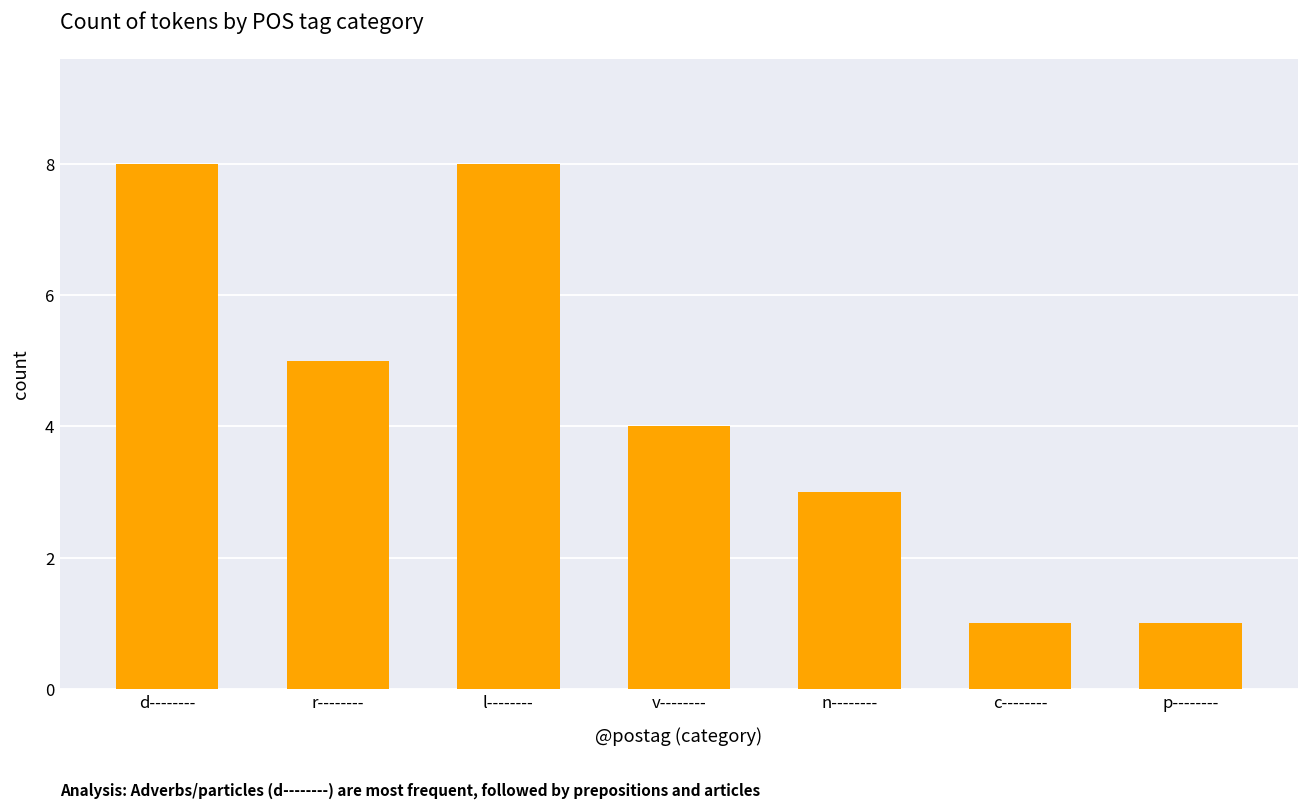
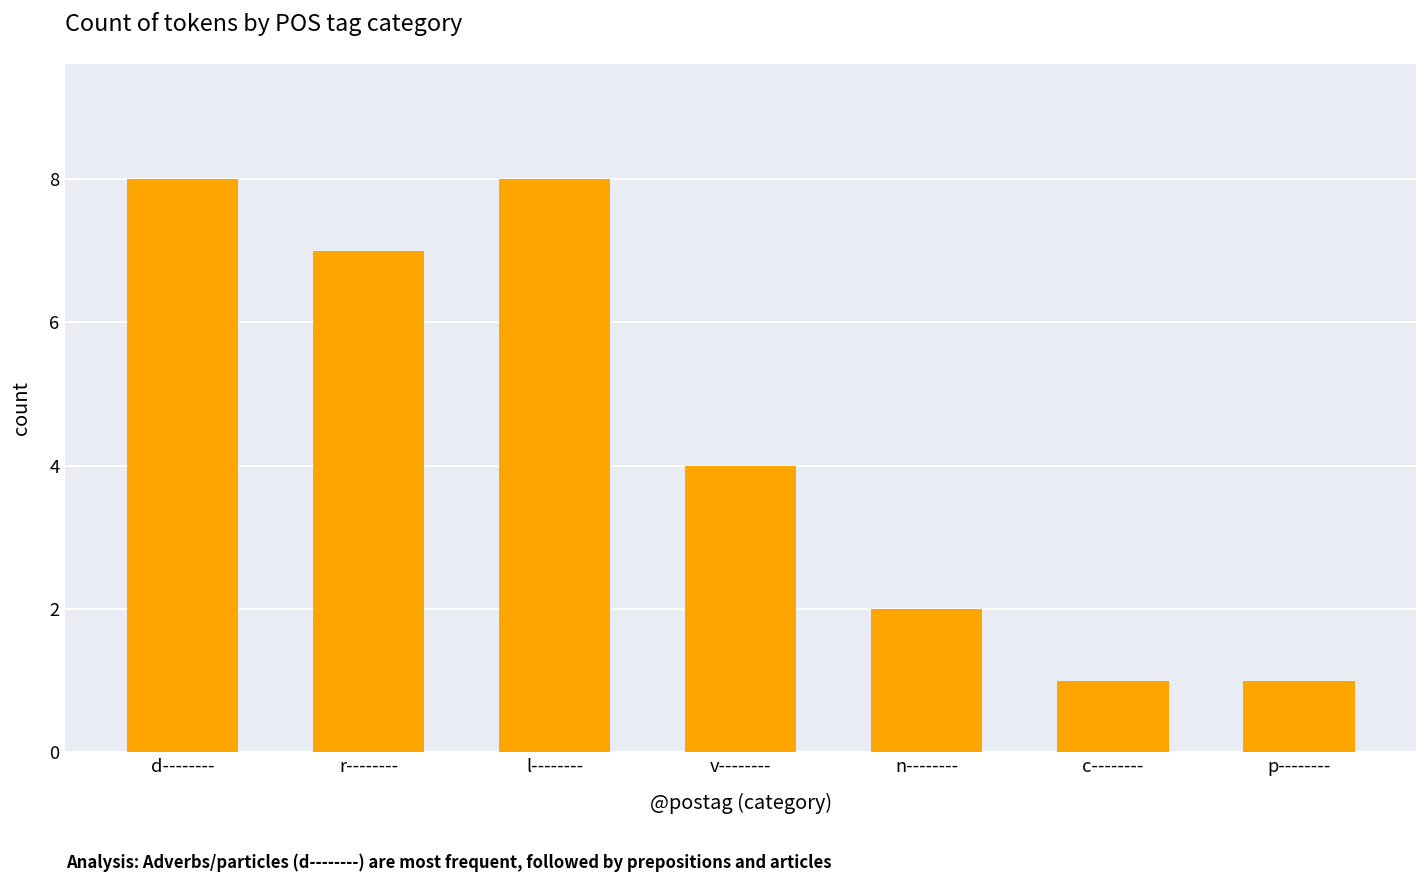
  {
    "d--------": 8,
-   "r--------": 5,
+   "r--------": 7,
    "l--------": 8,
    "v--------": 4,
-   "n--------": 3,
+   "n--------": 2,
    "c--------": 1,
    "p--------": 1
  }
